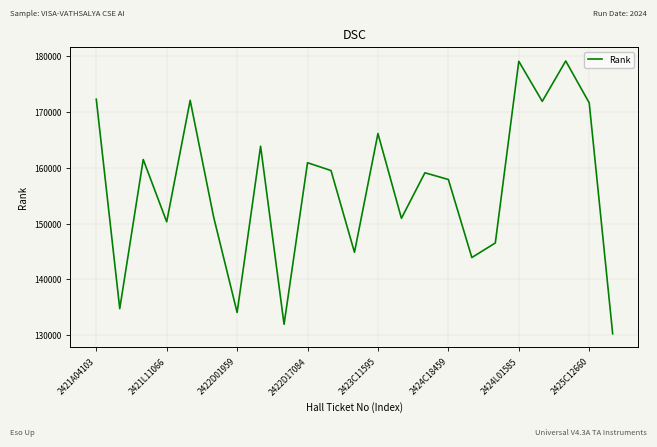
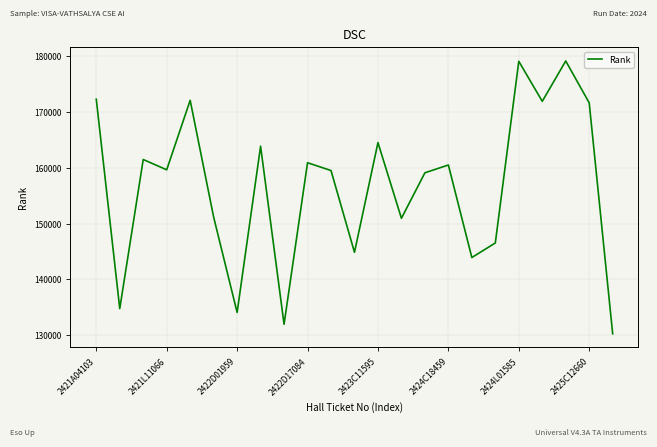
  {
    "2421A04103": 172000,
-   "2421L11066": 150000,
+   "2421L11066": 160000,
    "2422D01959": 134000,
    "2422D17084": 161000,
-   "2423C11595": 166000,
-   "2424C18459": 158000,
+   "2423C11595": 165000,
+   "2424C18459": 160000,
    "2424L01585": 179000,
    "2425C12660": 172000
  }
